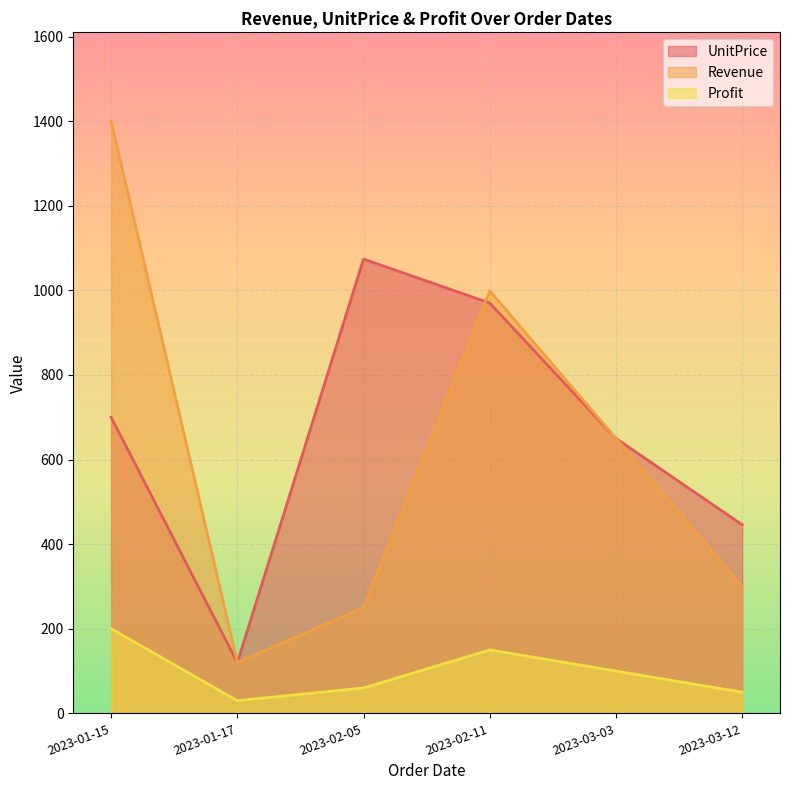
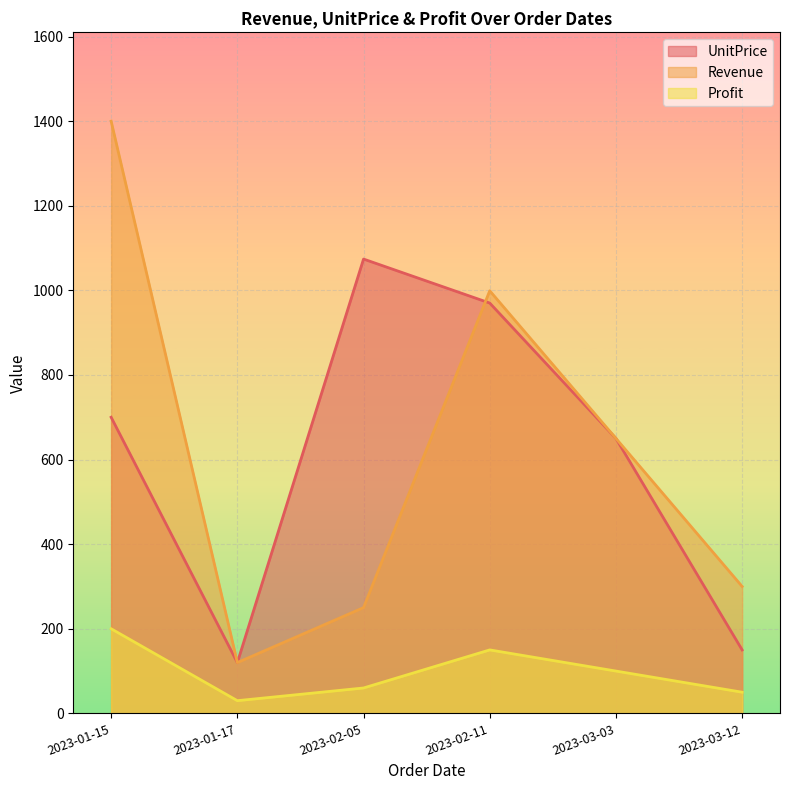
  {
    "UnitPrice": {
      "2023-01-15": 700,
      "2023-02-05": 1070,
      "2023-02-11": 970,
-     "2023-03-12": 450
+     "2023-03-12": 150
    }
  }
